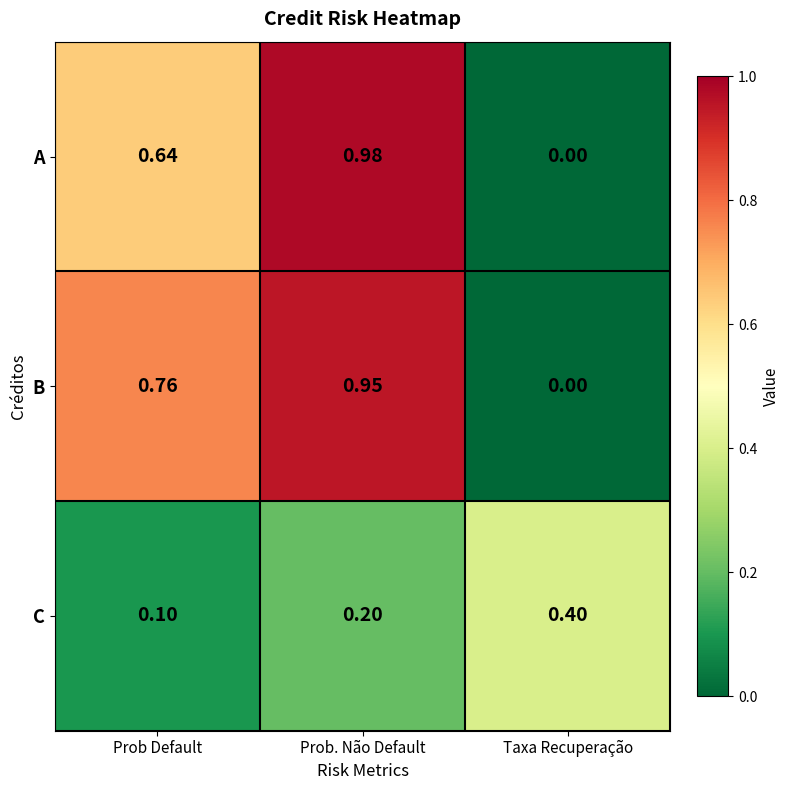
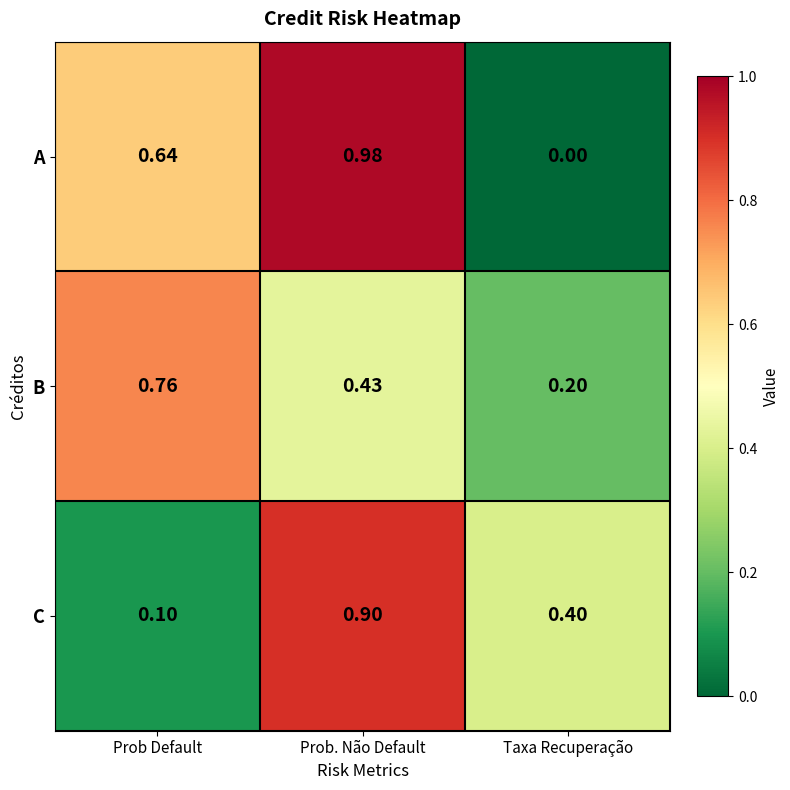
  {
    "A": {
      "Prob Default": 0.64,
      "Prob. Não Default": 0.98,
      "Taxa Recuperação": 0.00
    },
    "B": {
      "Prob Default": 0.76,
-     "Prob. Não Default": 0.95,
-     "Taxa Recuperação": 0.00
+     "Prob. Não Default": 0.43,
+     "Taxa Recuperação": 0.20
    },
    "C": {
      "Prob Default": 0.10,
-     "Prob. Não Default": 0.20,
+     "Prob. Não Default": 0.90,
      "Taxa Recuperação": 0.40
    }
  }
